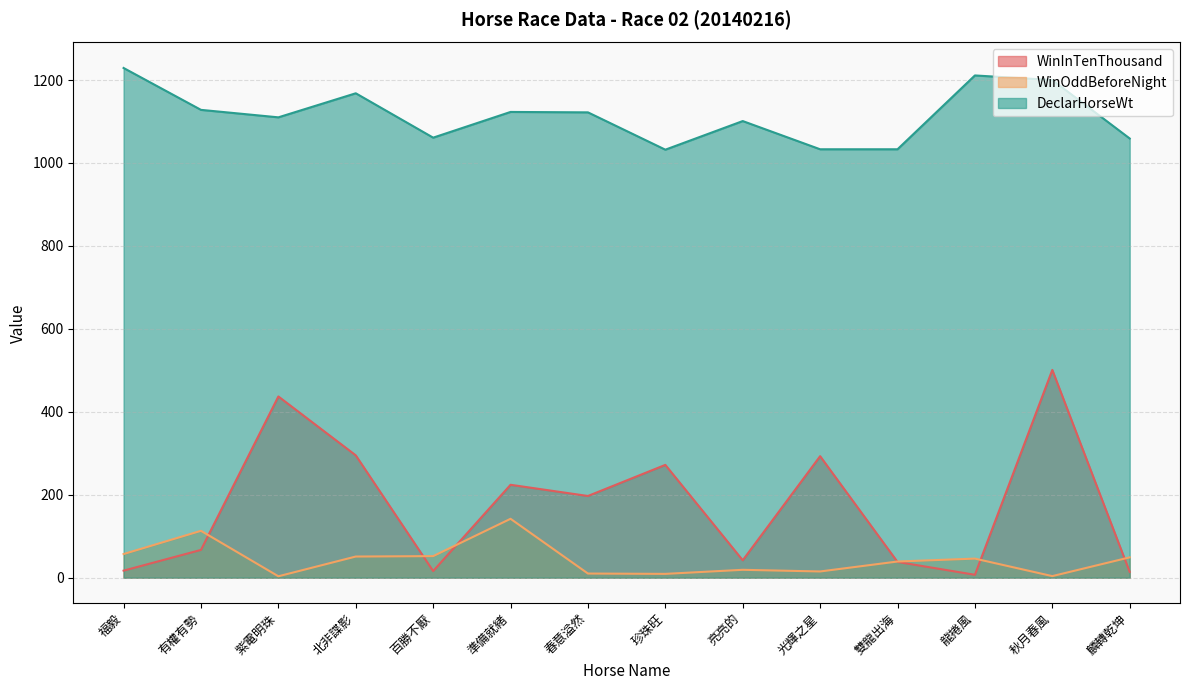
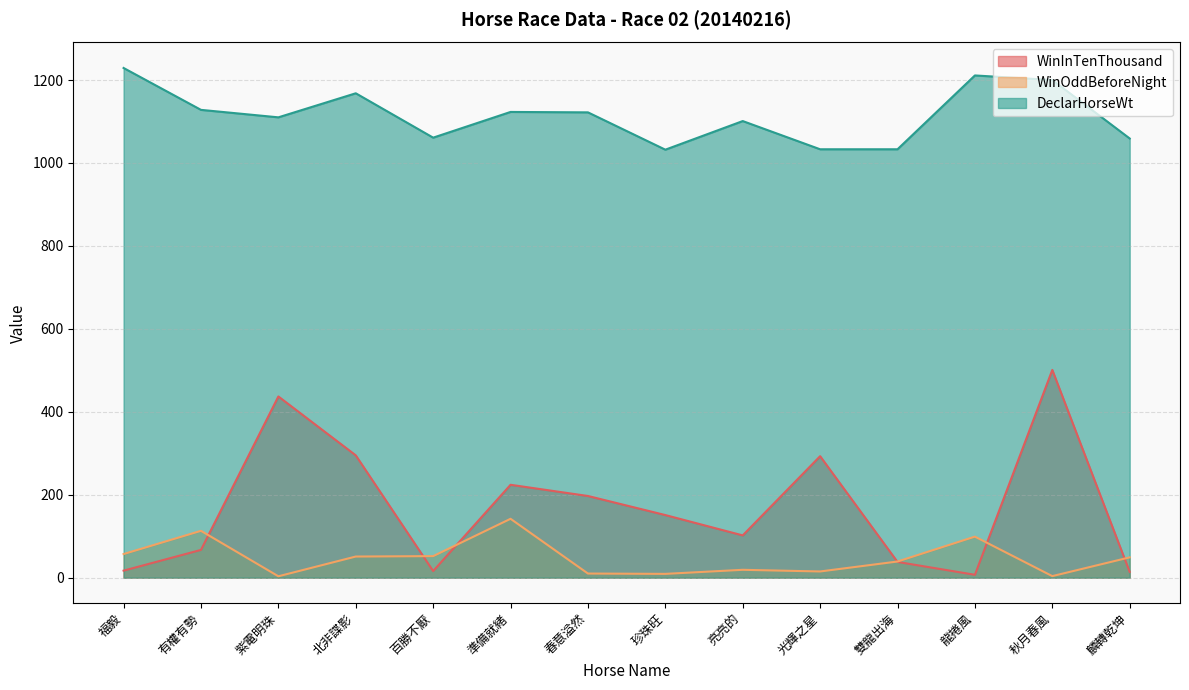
  {
    "WinInTenThousand": {
      "福毅": 20,
      "有權有勢": 70,
      "紫電明珠": 440,
      "北非諜影": 300,
      "百勝不厭": 20,
      "準備就緒": 220,
      "春意溢然": 200,
-     "珍珠旺": 270,
-     "亮亮的": 40,
+     "珍珠旺": 150,
+     "亮亮的": 100,
      "光輝之星": 290,
      "龍捲風": 10,
      "秋月春風": 500,
      "麟轉乾坤": 10
    },
    "WinOddBeforeNight": {
      "福毅": 60,
      "有權有勢": 110,
      "紫電明珠": 0,
      "北非諜影": 50,
      "百勝不厭": 50,
      "準備就緒": 140,
      "春意溢然": 10,
      "珍珠旺": 10,
      "亮亮的": 20,
      "光輝之星": 20,
-     "龍捲風": 50,
+     "龍捲風": 100,
      "秋月春風": 0,
      "麟轉乾坤": 50
    },
    "DeclarHorseWt": {
      "福毅": 1230,
      "有權有勢": 1130,
      "紫電明珠": 1110,
      "北非諜影": 1170,
      "百勝不厭": 1060,
      "準備就緒": 1120,
      "春意溢然": 1120,
      "珍珠旺": 1030,
      "亮亮的": 1100,
      "光輝之星": 1030,
      "雙龍出海": 1030,
      "龍捲風": 1210,
      "麟轉乾坤": 1060
    }
  }
